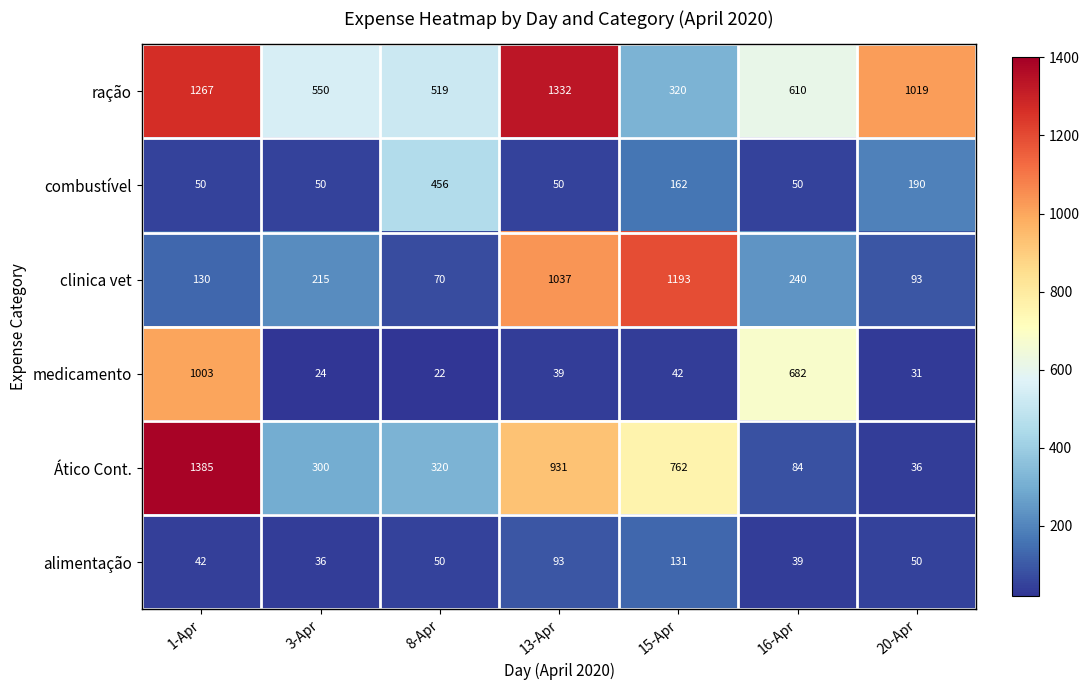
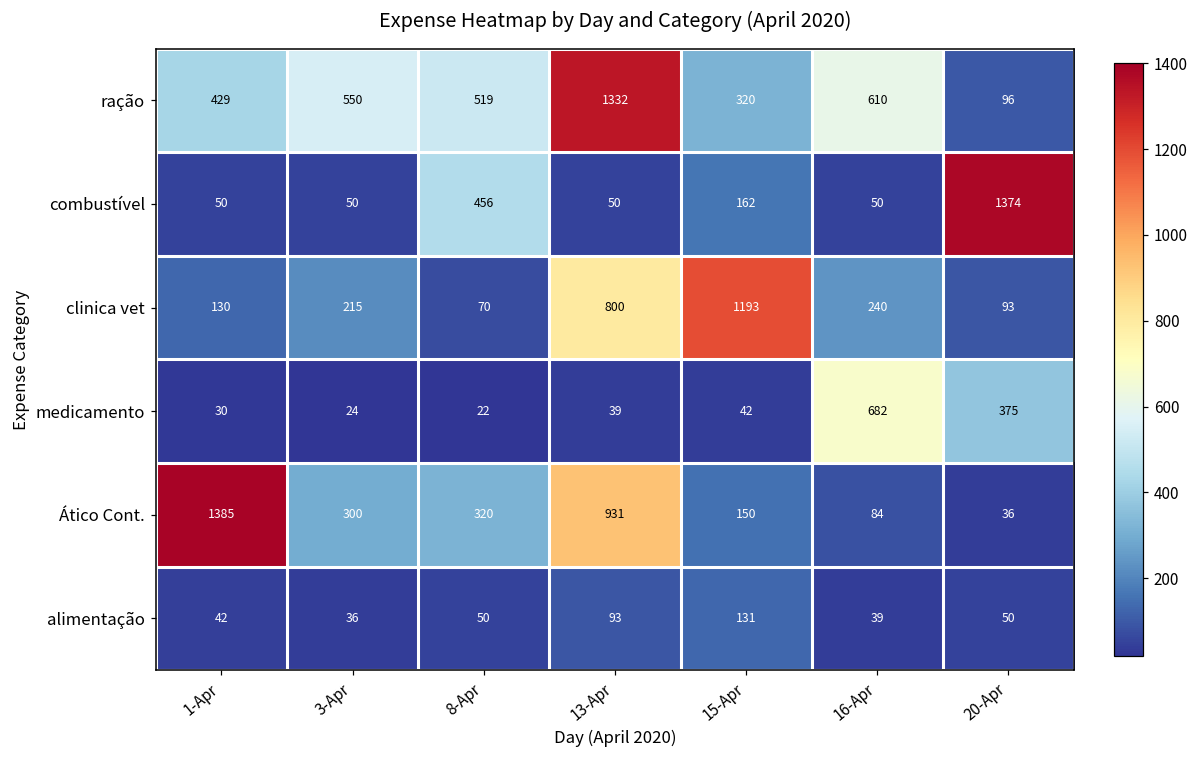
  {
    "ração": {
-     "1-Apr": 1267,
+     "1-Apr": 429,
      "3-Apr": 550,
      "8-Apr": 519,
      "13-Apr": 1332,
      "15-Apr": 320,
      "16-Apr": 610,
-     "20-Apr": 1019
+     "20-Apr": 96
    },
    "combustível": {
      "1-Apr": 50,
      "3-Apr": 50,
      "8-Apr": 456,
      "13-Apr": 50,
      "15-Apr": 162,
      "16-Apr": 50,
-     "20-Apr": 190
+     "20-Apr": 1374
    },
    "clinica vet": {
      "1-Apr": 130,
      "3-Apr": 215,
      "8-Apr": 70,
-     "13-Apr": 1037,
+     "13-Apr": 800,
      "15-Apr": 1193,
      "16-Apr": 240,
      "20-Apr": 93
    },
    "medicamento": {
-     "1-Apr": 1003,
+     "1-Apr": 30,
      "3-Apr": 24,
      "8-Apr": 22,
      "13-Apr": 39,
      "15-Apr": 42,
      "16-Apr": 682,
-     "20-Apr": 31
+     "20-Apr": 375
    },
    "Ático Cont.": {
      "1-Apr": 1385,
      "3-Apr": 300,
      "8-Apr": 320,
      "13-Apr": 931,
-     "15-Apr": 762,
+     "15-Apr": 150,
      "16-Apr": 84,
      "20-Apr": 36
    },
    "alimentação": {
      "1-Apr": 42,
      "3-Apr": 36,
      "8-Apr": 50,
      "13-Apr": 93,
      "15-Apr": 131,
      "16-Apr": 39,
      "20-Apr": 50
    }
  }
